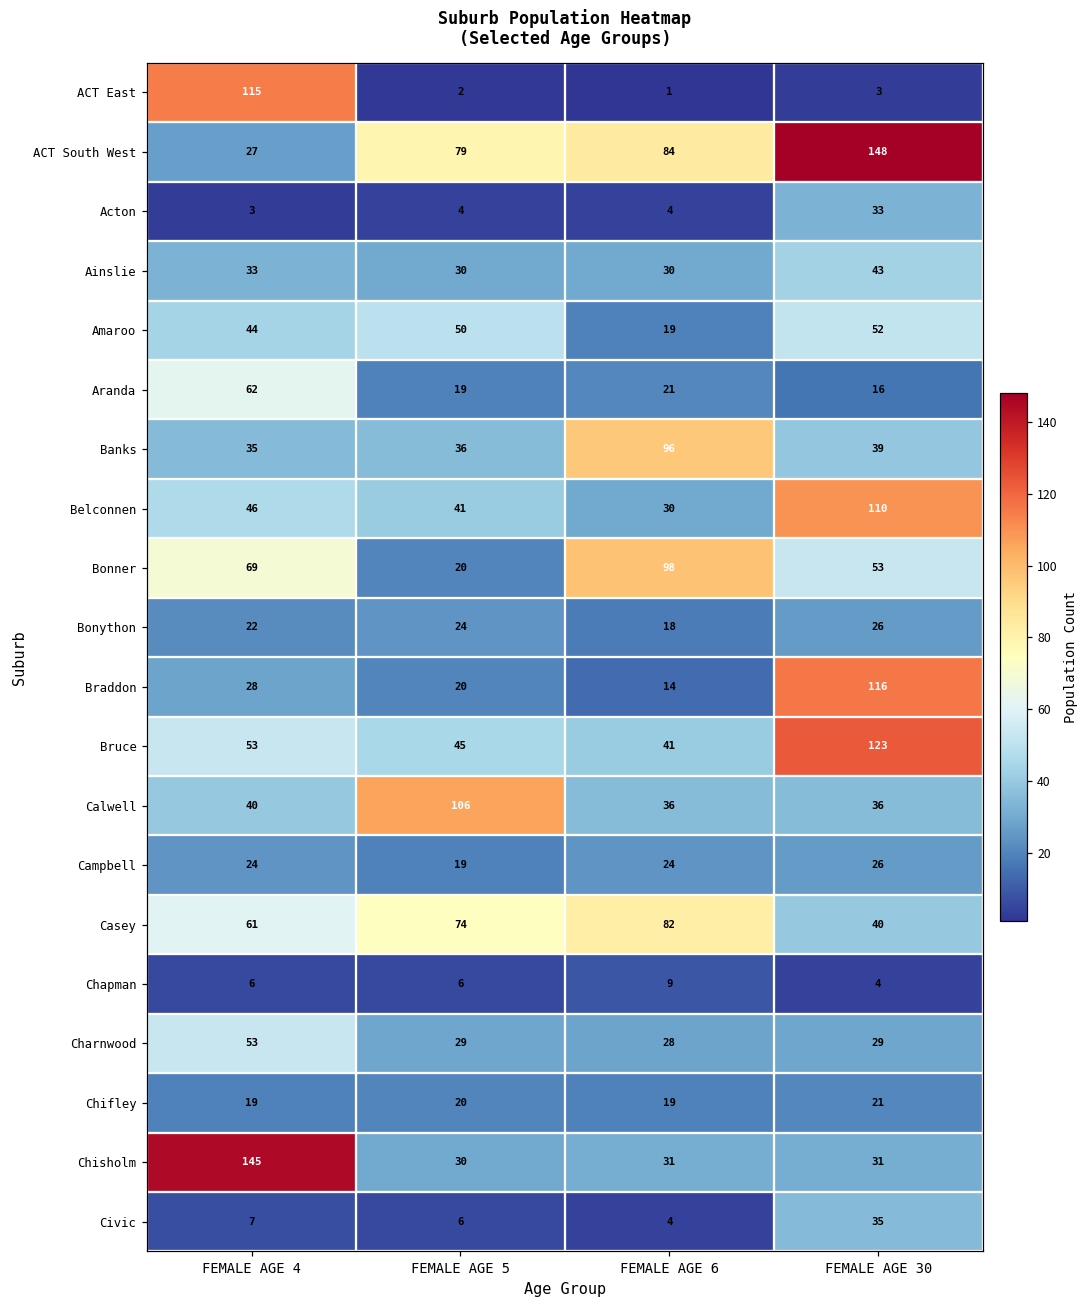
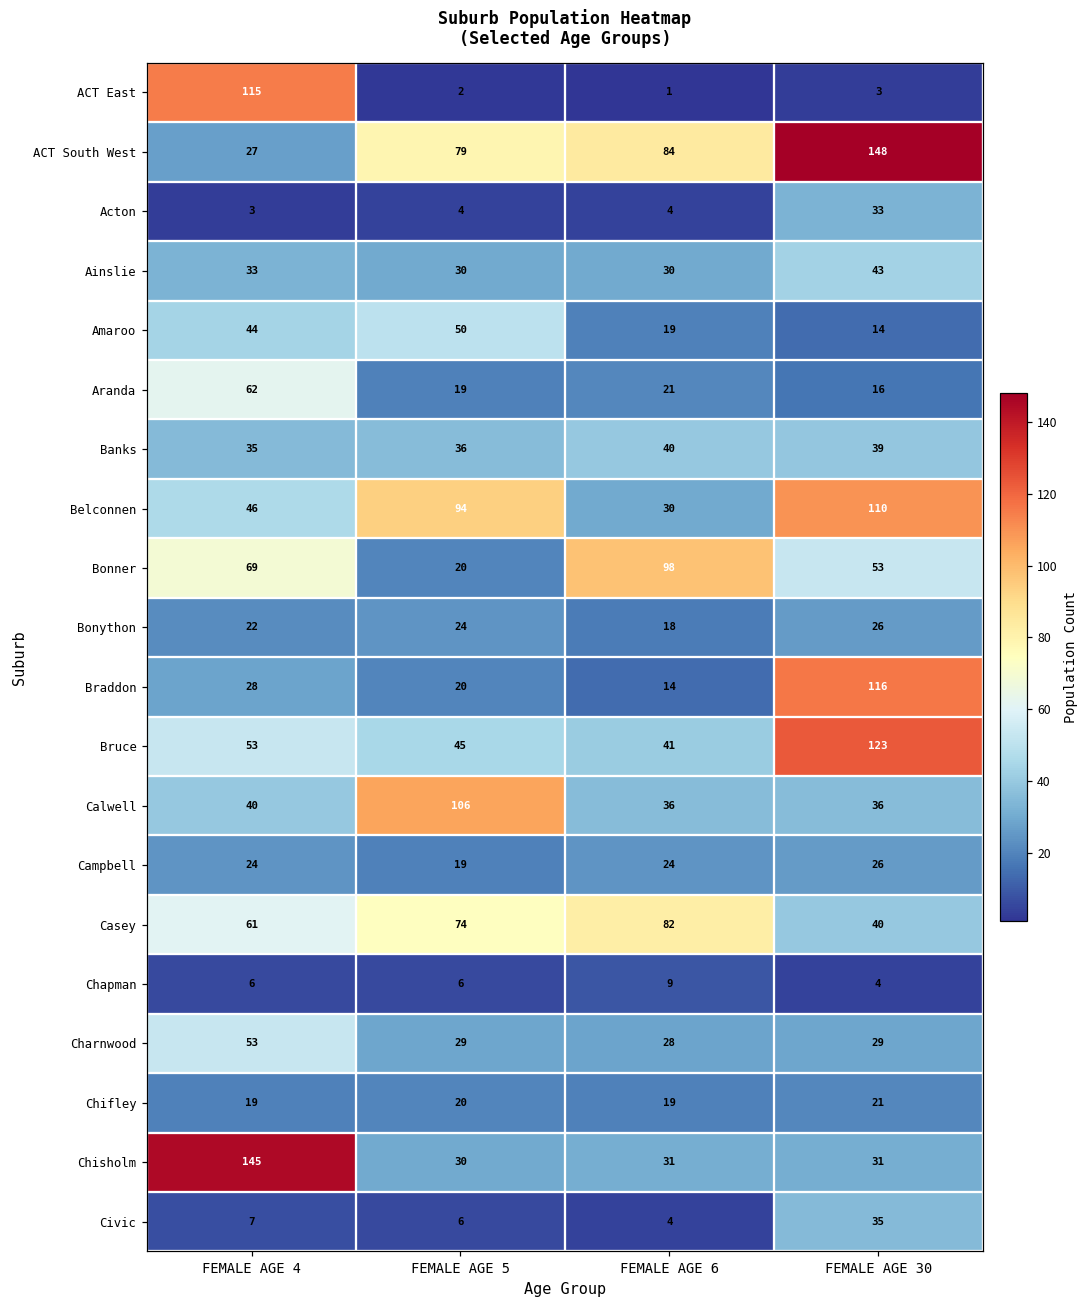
  {
    "ACT East": {
      "FEMALE AGE 4": 115,
      "FEMALE AGE 5": 2,
      "FEMALE AGE 6": 1,
      "FEMALE AGE 30": 3
    },
    "ACT South West": {
      "FEMALE AGE 4": 27,
      "FEMALE AGE 5": 79,
      "FEMALE AGE 6": 84,
      "FEMALE AGE 30": 148
    },
    "Acton": {
      "FEMALE AGE 4": 3,
      "FEMALE AGE 5": 4,
      "FEMALE AGE 6": 4,
      "FEMALE AGE 30": 33
    },
    "Ainslie": {
      "FEMALE AGE 4": 33,
      "FEMALE AGE 5": 30,
      "FEMALE AGE 6": 30,
      "FEMALE AGE 30": 43
    },
    "Amaroo": {
      "FEMALE AGE 4": 44,
      "FEMALE AGE 5": 50,
      "FEMALE AGE 6": 19,
-     "FEMALE AGE 30": 52
+     "FEMALE AGE 30": 14
    },
    "Aranda": {
      "FEMALE AGE 4": 62,
      "FEMALE AGE 5": 19,
      "FEMALE AGE 6": 21,
      "FEMALE AGE 30": 16
    },
    "Banks": {
      "FEMALE AGE 4": 35,
      "FEMALE AGE 5": 36,
-     "FEMALE AGE 6": 96,
+     "FEMALE AGE 6": 40,
      "FEMALE AGE 30": 39
    },
    "Belconnen": {
      "FEMALE AGE 4": 46,
-     "FEMALE AGE 5": 41,
+     "FEMALE AGE 5": 94,
      "FEMALE AGE 6": 30,
      "FEMALE AGE 30": 110
    },
    "Bonner": {
      "FEMALE AGE 4": 69,
      "FEMALE AGE 5": 20,
      "FEMALE AGE 6": 98,
      "FEMALE AGE 30": 53
    },
    "Bonython": {
      "FEMALE AGE 4": 22,
      "FEMALE AGE 5": 24,
      "FEMALE AGE 6": 18,
      "FEMALE AGE 30": 26
    },
    "Braddon": {
      "FEMALE AGE 4": 28,
      "FEMALE AGE 5": 20,
      "FEMALE AGE 6": 14,
      "FEMALE AGE 30": 116
    },
    "Bruce": {
      "FEMALE AGE 4": 53,
      "FEMALE AGE 5": 45,
      "FEMALE AGE 6": 41,
      "FEMALE AGE 30": 123
    },
    "Calwell": {
      "FEMALE AGE 4": 40,
      "FEMALE AGE 5": 106,
      "FEMALE AGE 6": 36,
      "FEMALE AGE 30": 36
    },
    "Campbell": {
      "FEMALE AGE 4": 24,
      "FEMALE AGE 5": 19,
      "FEMALE AGE 6": 24,
      "FEMALE AGE 30": 26
    },
    "Casey": {
      "FEMALE AGE 4": 61,
      "FEMALE AGE 5": 74,
      "FEMALE AGE 6": 82,
      "FEMALE AGE 30": 40
    },
    "Chapman": {
      "FEMALE AGE 4": 6,
      "FEMALE AGE 5": 6,
      "FEMALE AGE 6": 9,
      "FEMALE AGE 30": 4
    },
    "Charnwood": {
      "FEMALE AGE 4": 53,
      "FEMALE AGE 5": 29,
      "FEMALE AGE 6": 28,
      "FEMALE AGE 30": 29
    },
    "Chifley": {
      "FEMALE AGE 4": 19,
      "FEMALE AGE 5": 20,
      "FEMALE AGE 6": 19,
      "FEMALE AGE 30": 21
    },
    "Chisholm": {
      "FEMALE AGE 4": 145,
      "FEMALE AGE 5": 30,
      "FEMALE AGE 6": 31,
      "FEMALE AGE 30": 31
    },
    "Civic": {
      "FEMALE AGE 4": 7,
      "FEMALE AGE 5": 6,
      "FEMALE AGE 6": 4,
      "FEMALE AGE 30": 35
    }
  }
